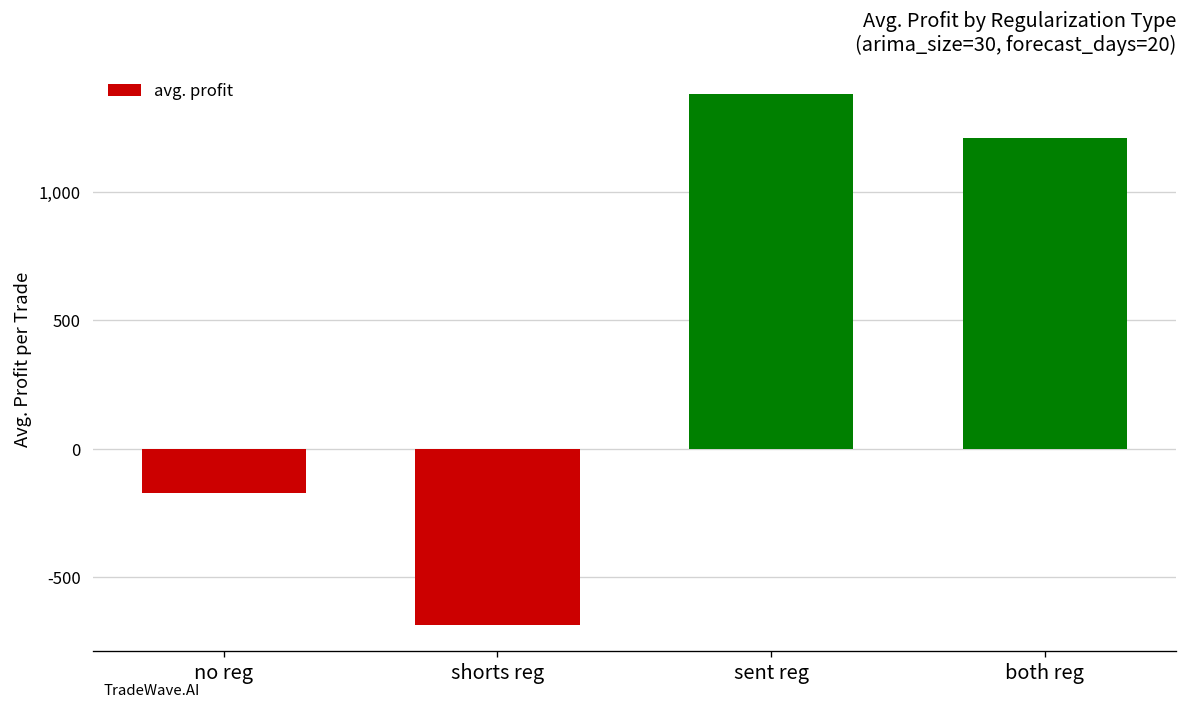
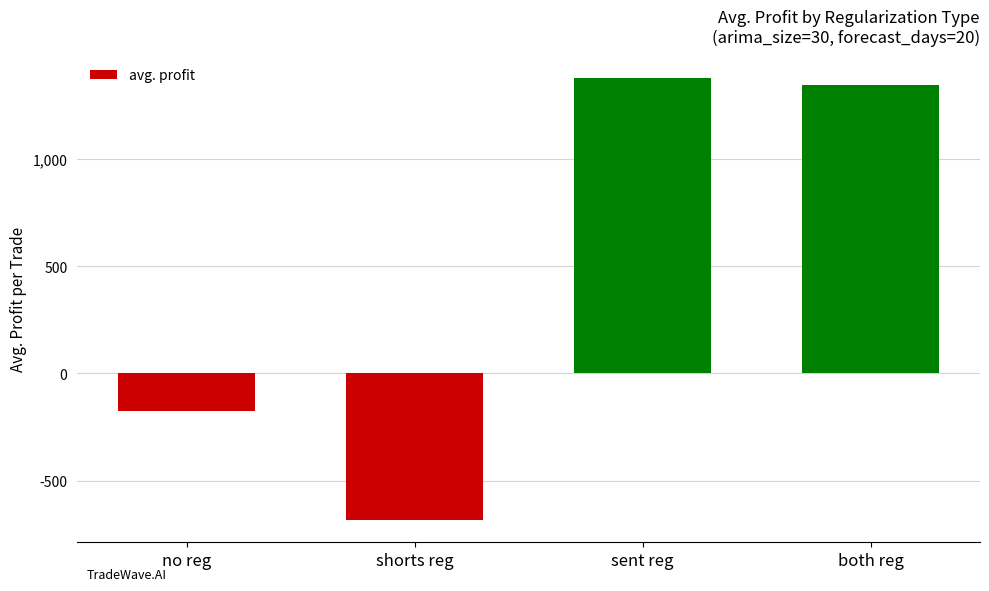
  {
    "no reg": "-170",
    "shorts reg": "-680",
    "sent reg": "1,380",
-   "both reg": "1,210"
+   "both reg": "1,350"
  }
